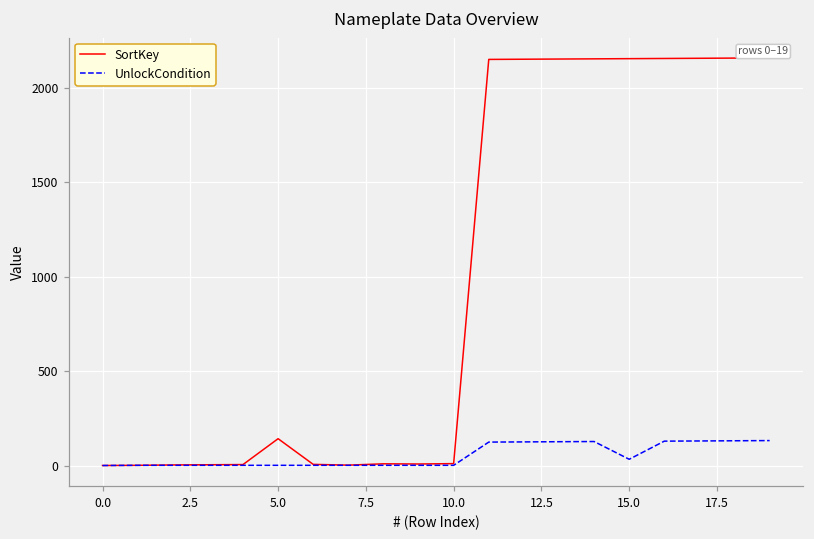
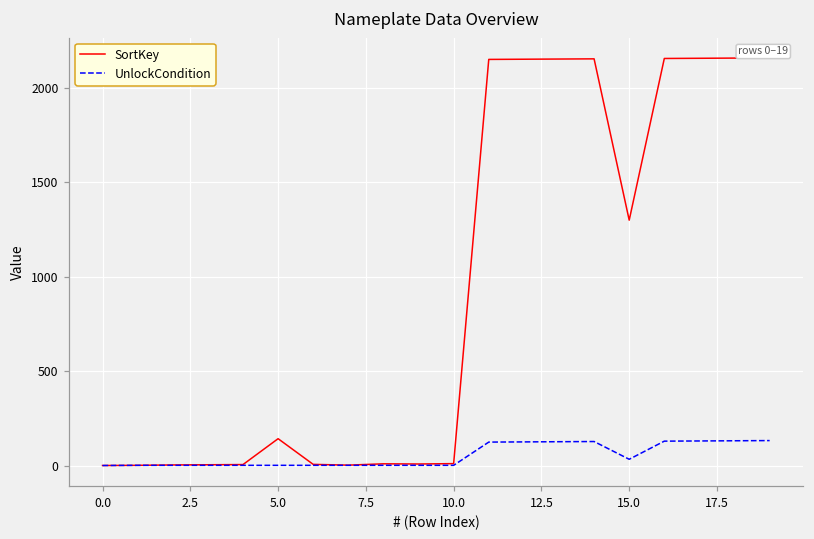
  {
    "SortKey": {
      "5.0": 140,
-     "15.0": 2150
+     "15.0": 1300
    },
    "UnlockCondition": {
      "5.0": 0,
      "15.0": 30
    }
  }
